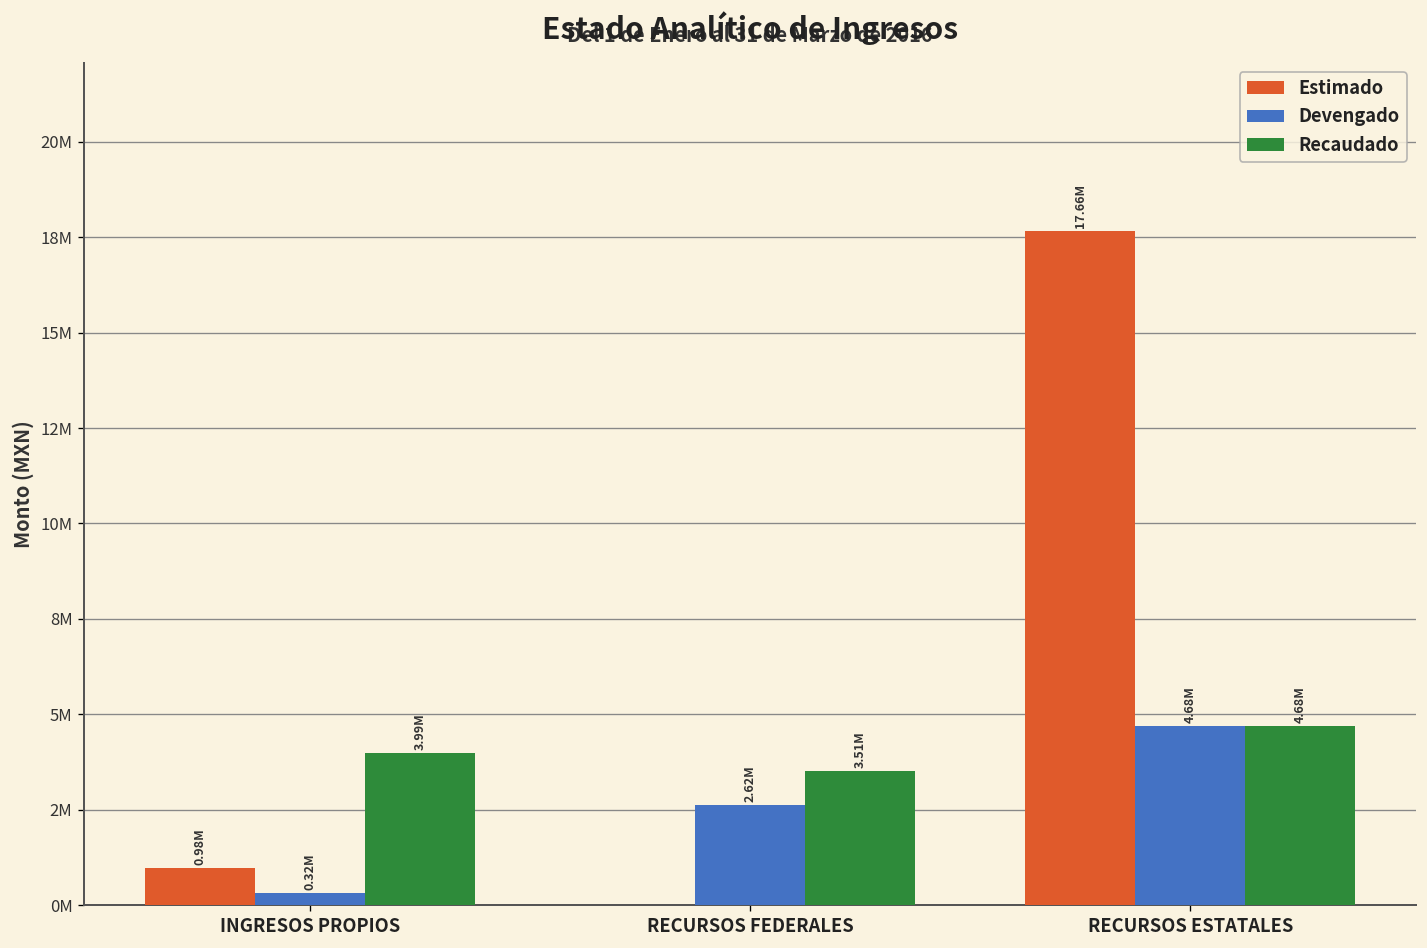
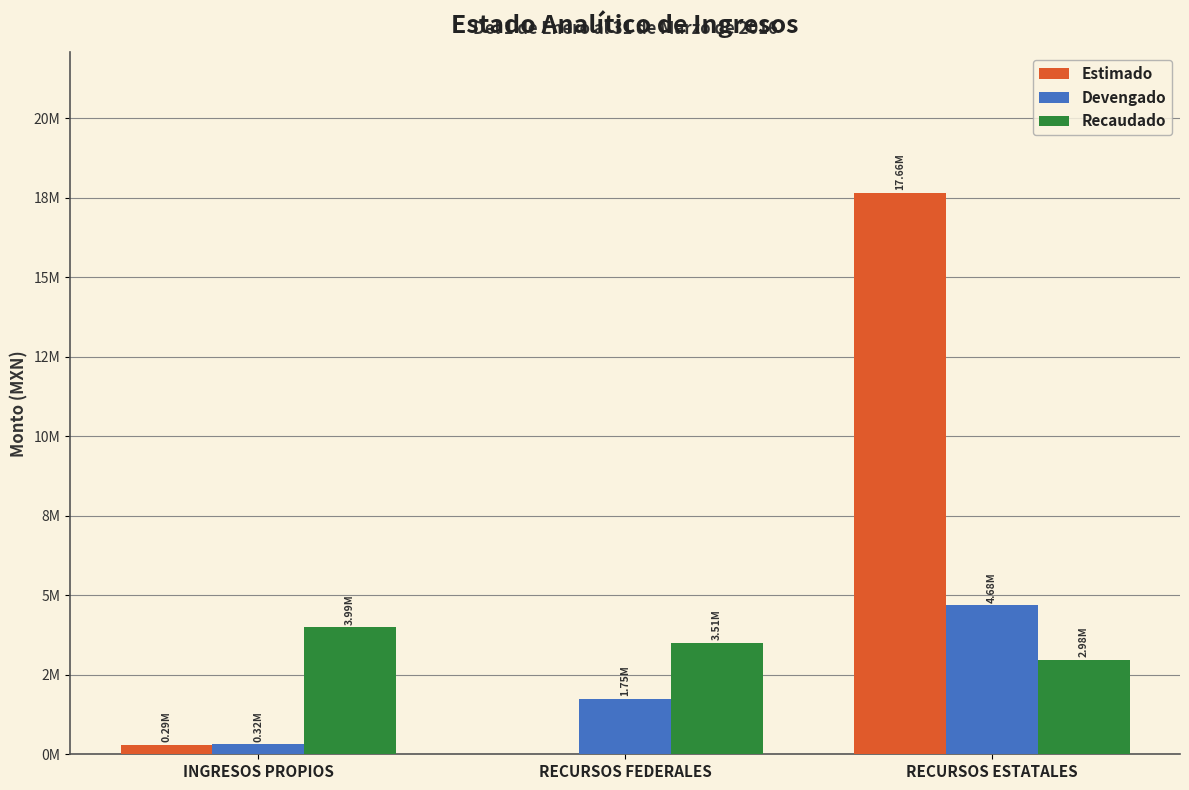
  {
    "Estimado": {
-     "INGRESOS PROPIOS": "0.98M",
+     "INGRESOS PROPIOS": "0.29M",
      "RECURSOS ESTATALES": "17.66M"
    },
    "Devengado": {
      "INGRESOS PROPIOS": "0.32M",
-     "RECURSOS FEDERALES": "2.62M",
+     "RECURSOS FEDERALES": "1.75M",
      "RECURSOS ESTATALES": "4.68M"
    },
    "Recaudado": {
      "INGRESOS PROPIOS": "3.99M",
      "RECURSOS FEDERALES": "3.51M",
-     "RECURSOS ESTATALES": "4.68M"
+     "RECURSOS ESTATALES": "2.98M"
    }
  }
